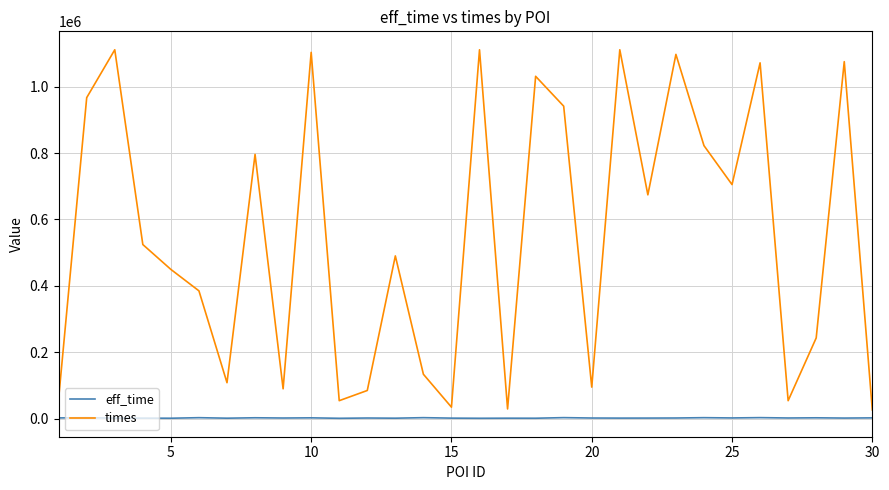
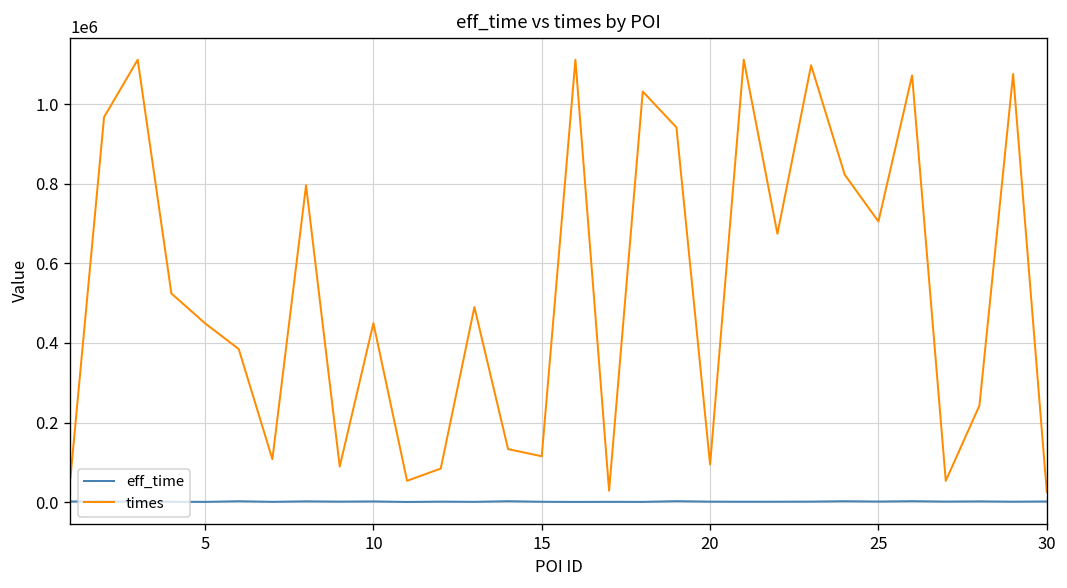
  {
    "eff_time": {
      "5": 0,
      "10": 0,
      "15": 0,
      "20": 0,
      "25": 0,
      "30": 0
    },
    "times": {
      "5": 450000,
-     "10": 1100000,
-     "15": 30000,
+     "10": 450000,
+     "15": 120000,
      "20": 90000,
      "25": 710000,
      "30": 30000
    }
  }
